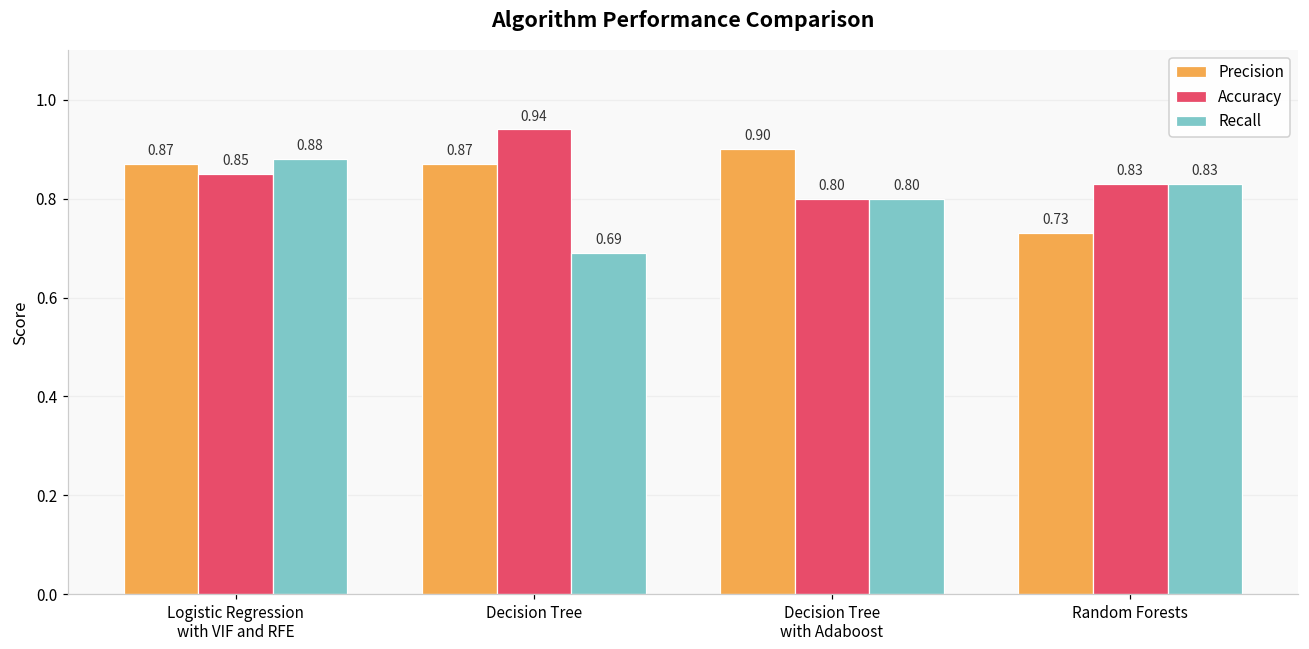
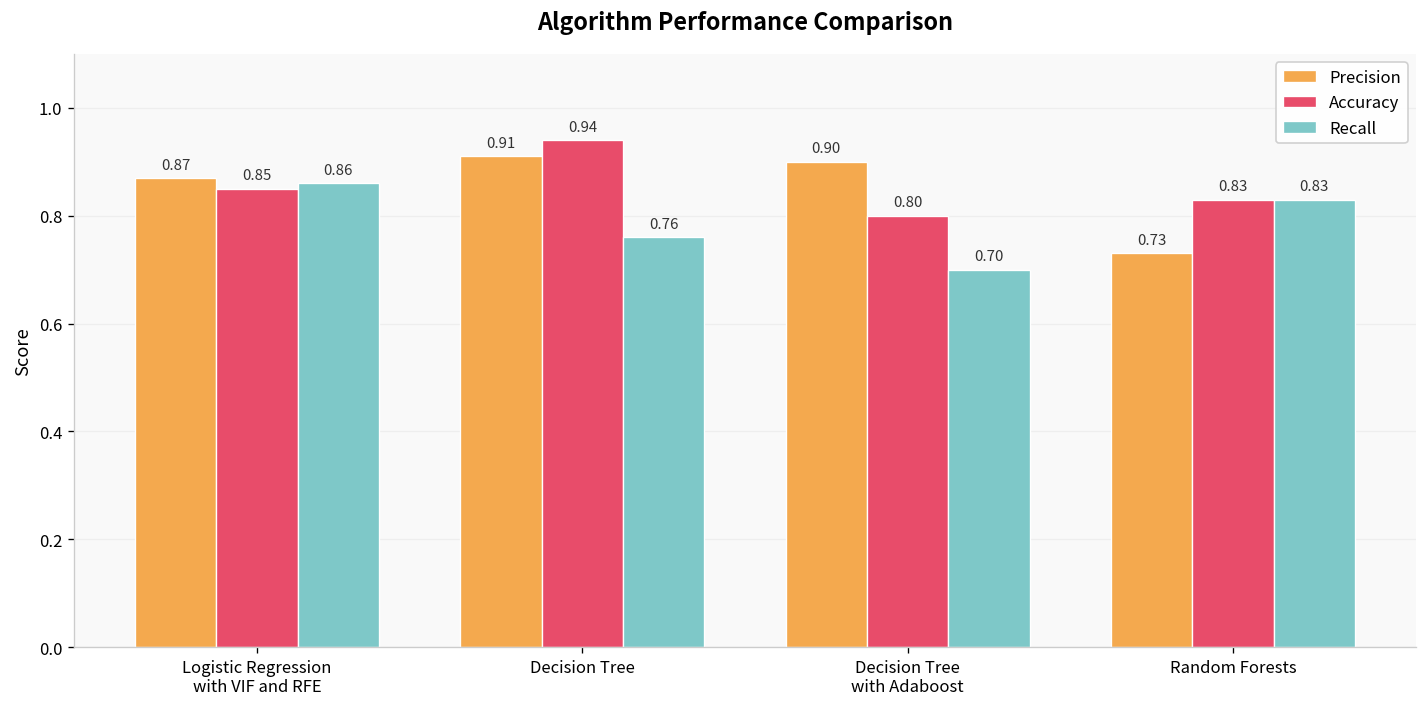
  {
    "Precision": {
      "Logistic Regression with VIF and RFE": 0.87,
-     "Decision Tree": 0.87,
+     "Decision Tree": 0.91,
      "Decision Tree with Adaboost": 0.90,
      "Random Forests": 0.73
    },
    "Accuracy": {
      "Logistic Regression with VIF and RFE": 0.85,
      "Decision Tree": 0.94,
      "Decision Tree with Adaboost": 0.80,
      "Random Forests": 0.83
    },
    "Recall": {
-     "Logistic Regression with VIF and RFE": 0.88,
-     "Decision Tree": 0.69,
-     "Decision Tree with Adaboost": 0.80,
+     "Logistic Regression with VIF and RFE": 0.86,
+     "Decision Tree": 0.76,
+     "Decision Tree with Adaboost": 0.70,
      "Random Forests": 0.83
    }
  }
